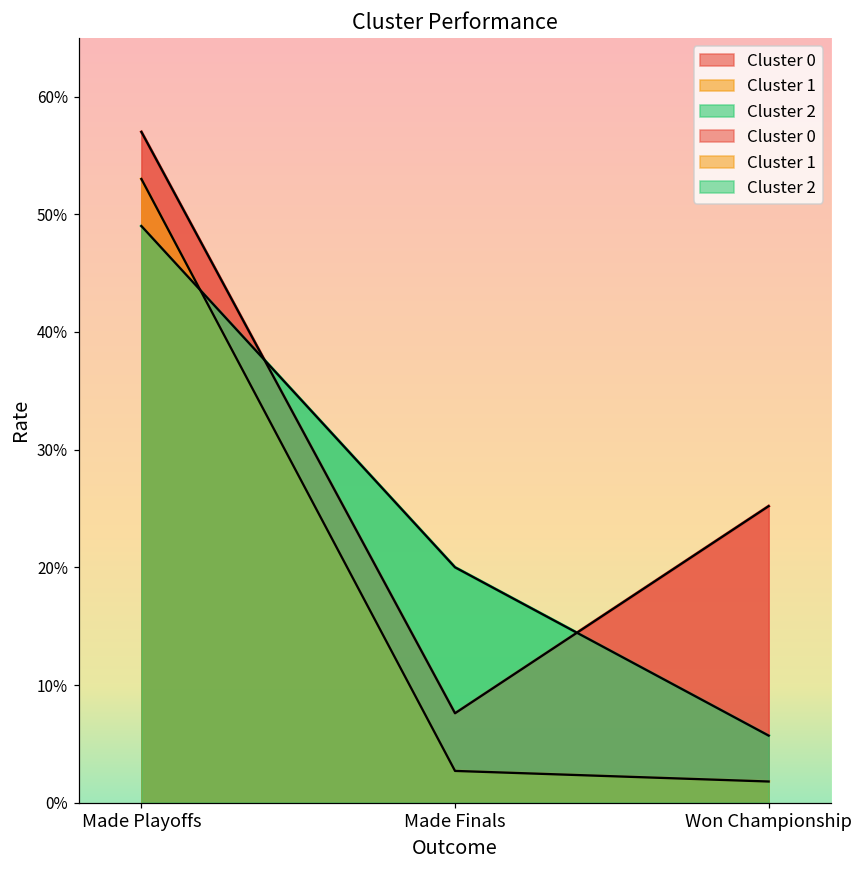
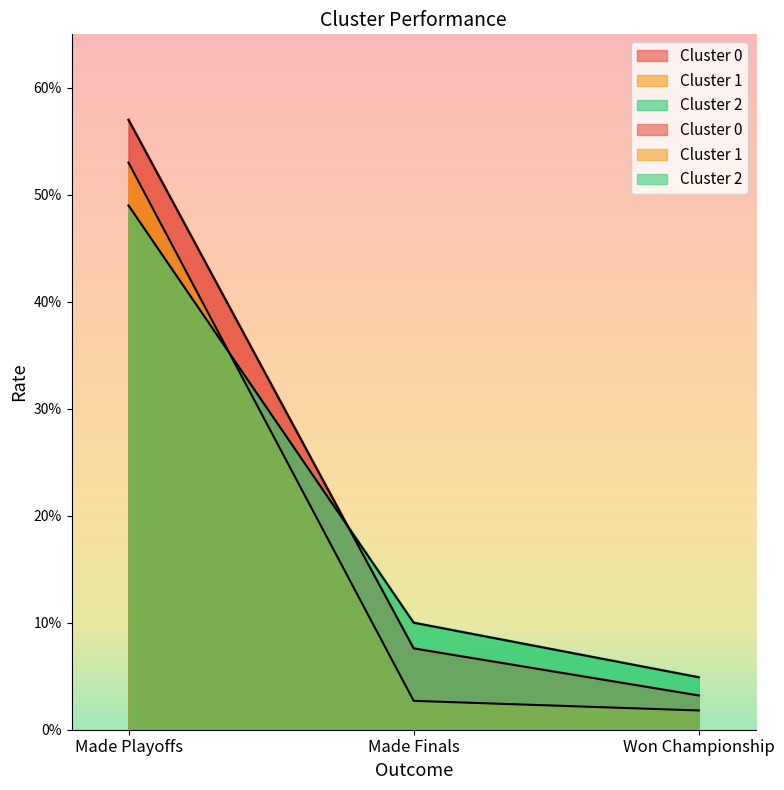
  {
    "Cluster 0": {
      "Made Playoffs": "57.0%",
      "Made Finals": "7.6%",
-     "Won Championship": "25.2%"
+     "Won Championship": "3.2%"
    },
    "Cluster 1": {
      "Made Playoffs": "53.0%",
      "Made Finals": "2.7%",
      "Won Championship": "1.8%"
    },
    "Cluster 2": {
      "Made Playoffs": "49.0%",
-     "Made Finals": "20.0%",
-     "Won Championship": "5.7%"
+     "Made Finals": "10.0%",
+     "Won Championship": "4.9%"
    }
  }
